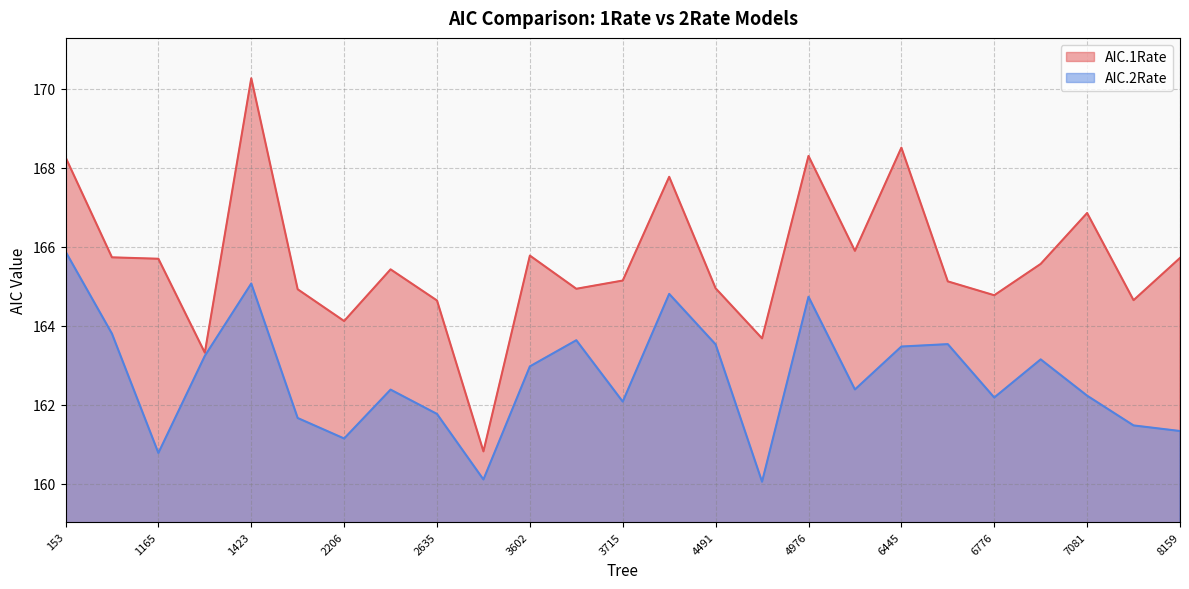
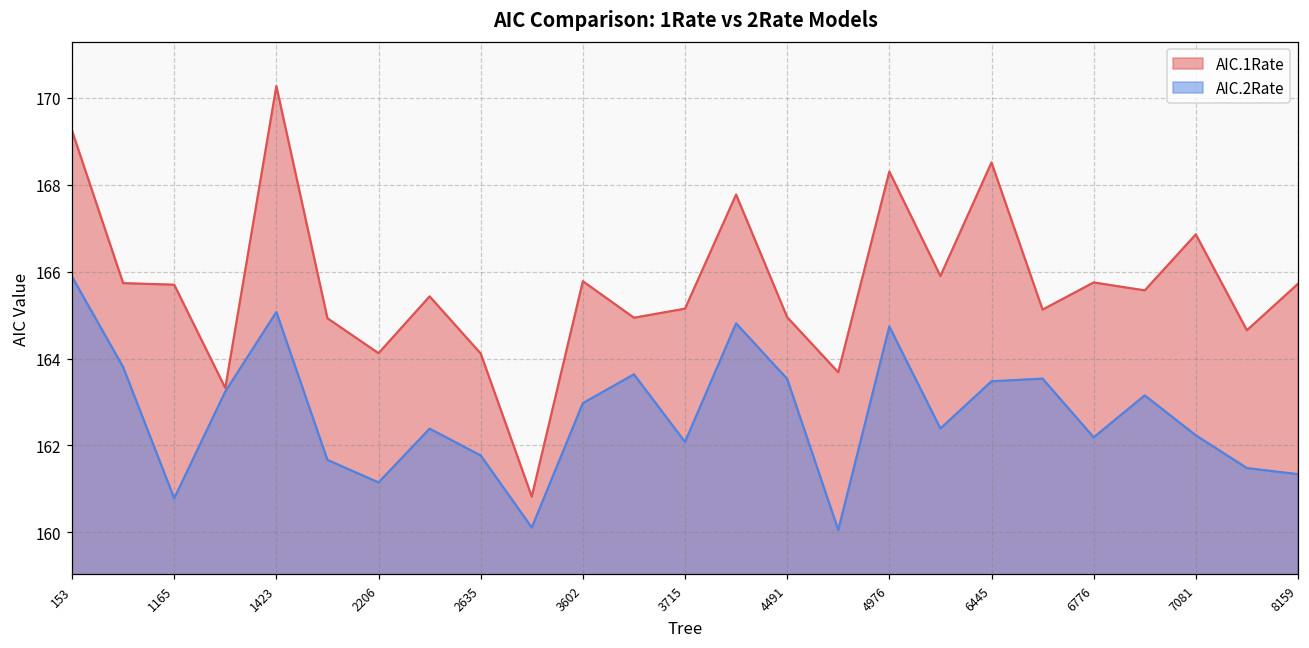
  {
    "AIC.1Rate": {
-     "153": 168.3,
+     "153": 169.2,
      "1165": 165.7,
      "1423": 170.3,
      "2206": 164.1,
-     "2635": 164.6,
+     "2635": 164.1,
      "3602": 165.8,
      "3715": 165.1,
      "4491": 165.0,
      "4976": 168.3,
      "6445": 168.5,
-     "6776": 164.8,
+     "6776": 165.8,
      "7081": 166.9,
      "8159": 165.7
    },
    "AIC.2Rate": {
      "153": 165.9,
      "1165": 160.8,
      "1423": 165.1,
      "2206": 161.1,
      "2635": 161.8,
      "3602": 163.0,
      "3715": 162.1,
      "4491": 163.5,
      "4976": 164.7,
      "6445": 163.5,
      "6776": 162.2,
      "7081": 162.2,
      "8159": 161.3
    }
  }
